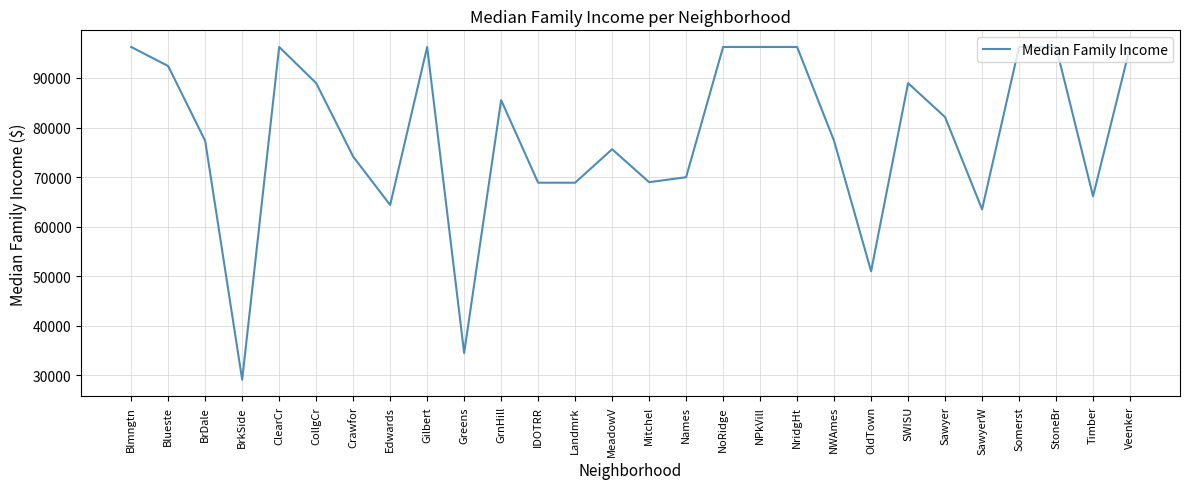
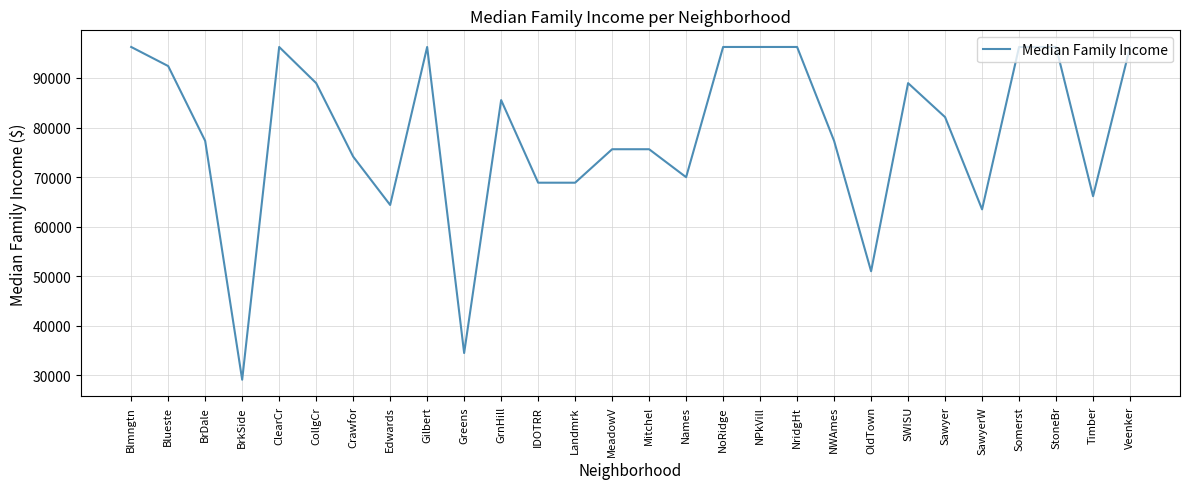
  {
    "Blmngtn": 96000,
    "Blueste": 92000,
    "BrDale": 77000,
    "BrkSide": 29000,
    "ClearCr": 96000,
    "CollgCr": 89000,
    "Crawfor": 74000,
    "Edwards": 64000,
    "Gilbert": 96000,
    "Greens": 35000,
    "GrnHill": 86000,
    "IDOTRR": 69000,
    "Landmrk": 69000,
    "MeadowV": 76000,
-   "Mitchel": 69000,
+   "Mitchel": 76000,
    "Names": 70000,
    "NoRidge": 96000,
    "NPkVill": 96000,
    "NridgHt": 96000,
    "NWAmes": 77000,
    "OldTown": 51000,
    "SWISU": 89000,
    "Sawyer": 82000,
    "SawyerW": 63000,
    "Timber": 66000
  }
